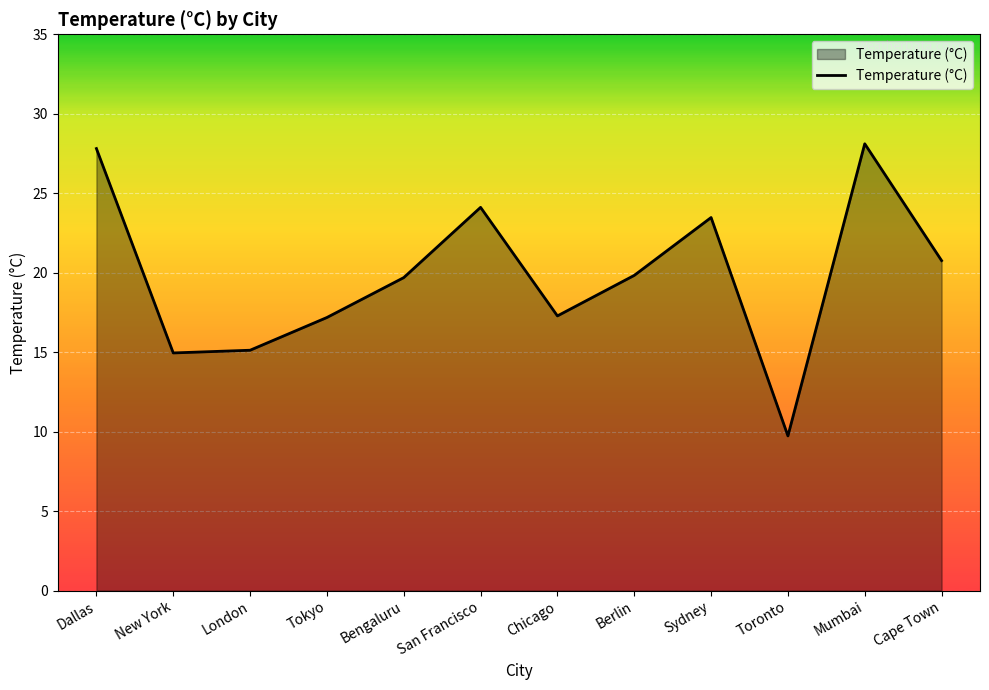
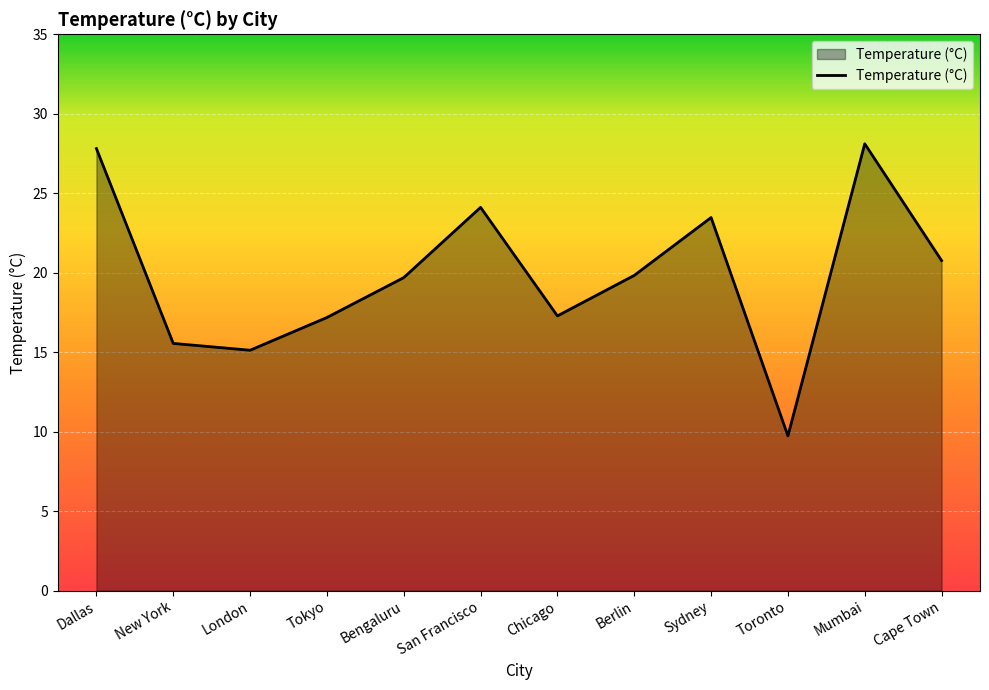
  {
    "Dallas": 27.8,
-   "New York": 15.0,
+   "New York": 15.6,
    "London": 15.1,
    "Tokyo": 17.2,
    "Bengaluru": 19.7,
    "San Francisco": 24.1,
    "Chicago": 17.3,
    "Berlin": 19.8,
    "Sydney": 23.5,
    "Toronto": 9.7,
    "Mumbai": 28.1,
    "Cape Town": 20.8
  }
